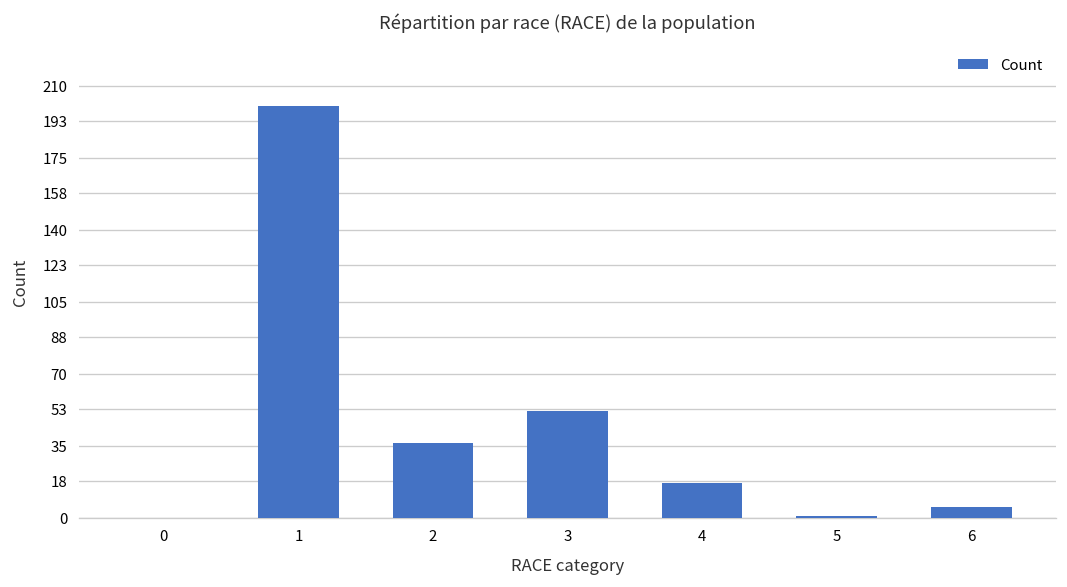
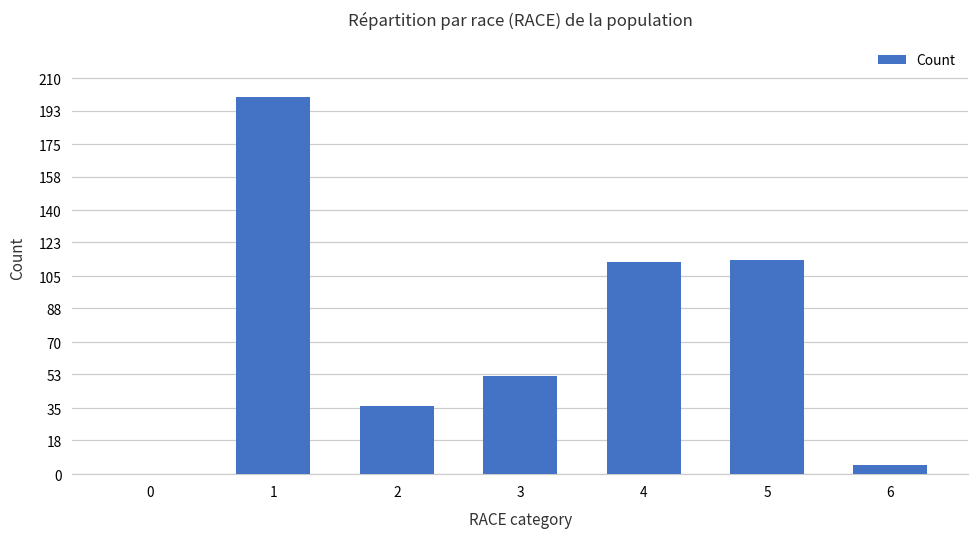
  {
    "0": 0,
    "1": 200,
    "2": 36,
    "3": 52,
-   "4": 17,
-   "5": 1,
+   "4": 113,
+   "5": 114,
    "6": 5
  }
